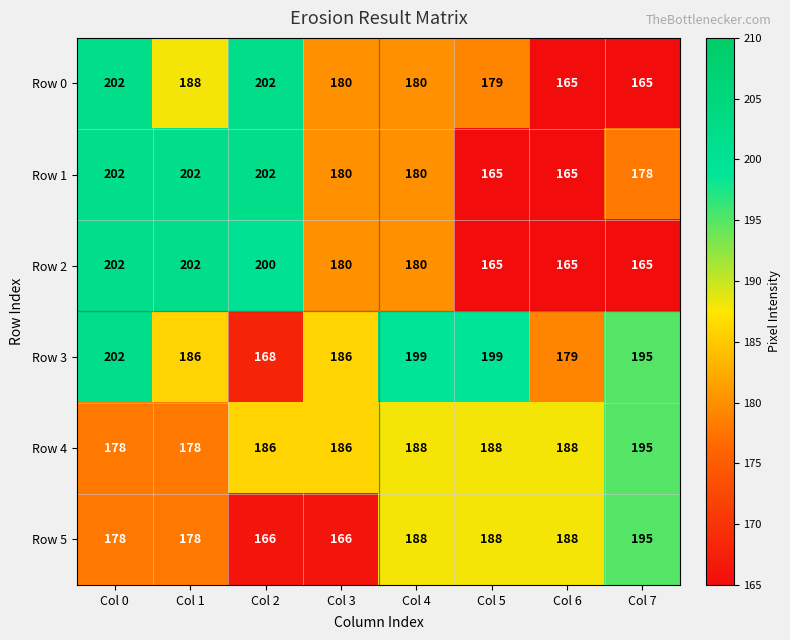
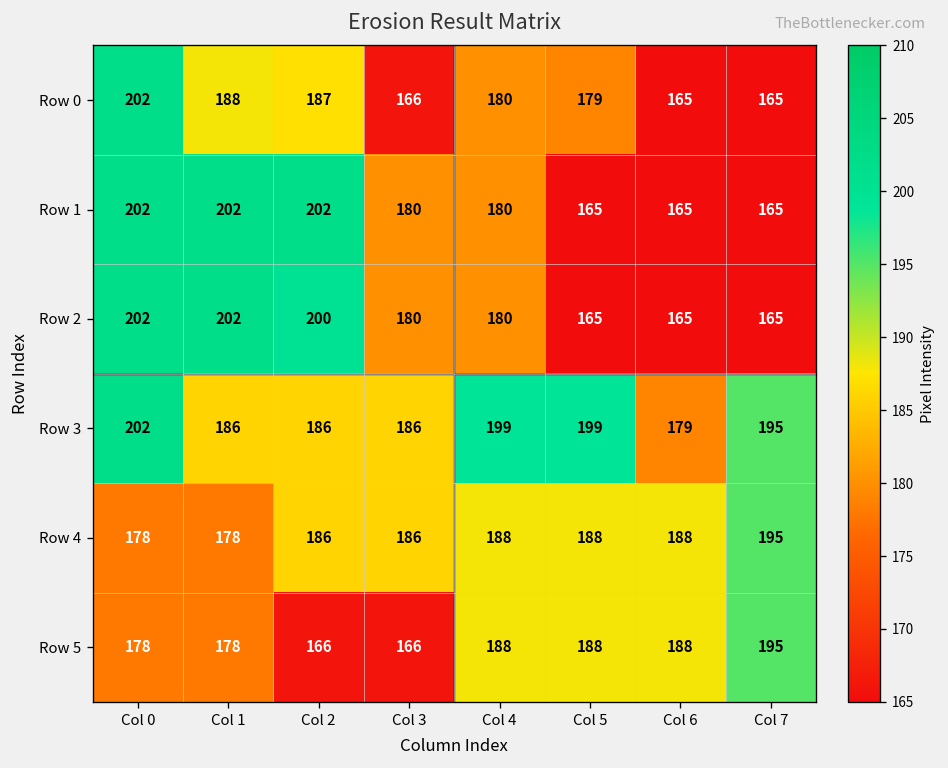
  {
    "Row 0": {
      "Col 0": 202,
      "Col 1": 188,
-     "Col 2": 202,
-     "Col 3": 180,
+     "Col 2": 187,
+     "Col 3": 166,
      "Col 4": 180,
      "Col 5": 179,
      "Col 6": 165,
      "Col 7": 165
    },
    "Row 1": {
      "Col 0": 202,
      "Col 1": 202,
      "Col 2": 202,
      "Col 3": 180,
      "Col 4": 180,
      "Col 5": 165,
      "Col 6": 165,
-     "Col 7": 178
+     "Col 7": 165
    },
    "Row 2": {
      "Col 0": 202,
      "Col 1": 202,
      "Col 2": 200,
      "Col 3": 180,
      "Col 4": 180,
      "Col 5": 165,
      "Col 6": 165,
      "Col 7": 165
    },
    "Row 3": {
      "Col 0": 202,
      "Col 1": 186,
-     "Col 2": 168,
+     "Col 2": 186,
      "Col 3": 186,
      "Col 4": 199,
      "Col 5": 199,
      "Col 6": 179,
      "Col 7": 195
    },
    "Row 4": {
      "Col 0": 178,
      "Col 1": 178,
      "Col 2": 186,
      "Col 3": 186,
      "Col 4": 188,
      "Col 5": 188,
      "Col 6": 188,
      "Col 7": 195
    },
    "Row 5": {
      "Col 0": 178,
      "Col 1": 178,
      "Col 2": 166,
      "Col 3": 166,
      "Col 4": 188,
      "Col 5": 188,
      "Col 6": 188,
      "Col 7": 195
    }
  }
